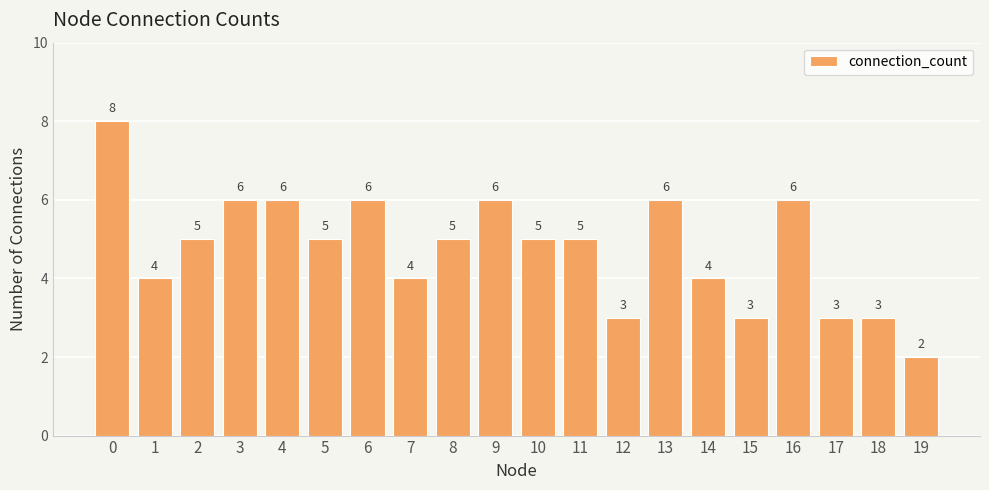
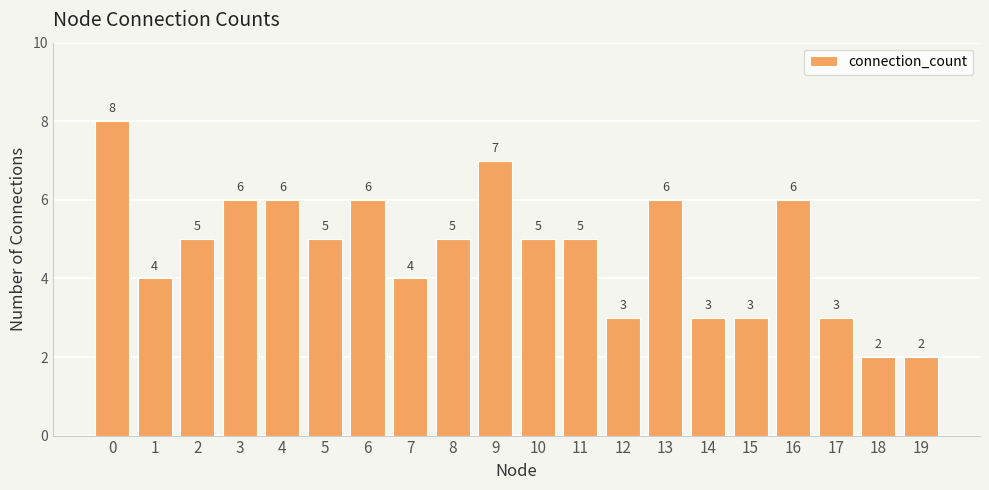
  {
    "0": 8,
    "1": 4,
    "2": 5,
    "3": 6,
    "4": 6,
    "5": 5,
    "6": 6,
    "7": 4,
    "8": 5,
-   "9": 6,
+   "9": 7,
    "10": 5,
    "11": 5,
    "12": 3,
    "13": 6,
-   "14": 4,
+   "14": 3,
    "15": 3,
    "16": 6,
    "17": 3,
-   "18": 3,
+   "18": 2,
    "19": 2
  }
